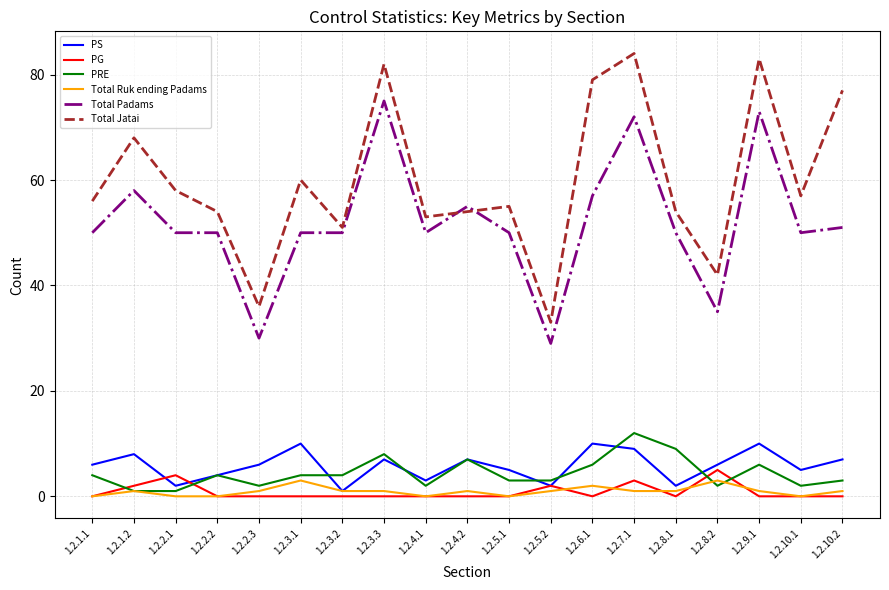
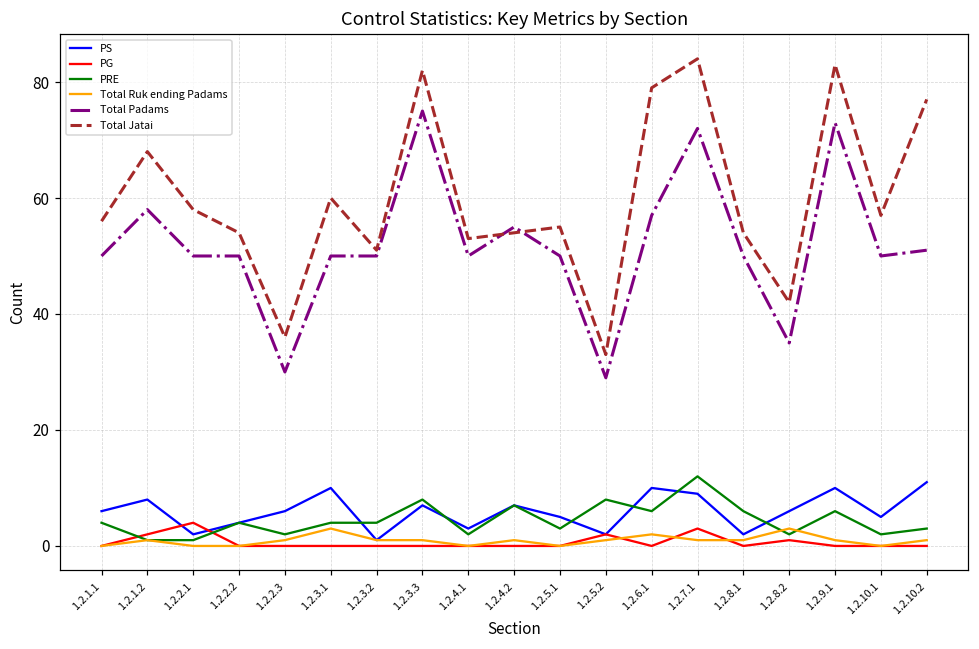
  {
    "PS": {
      "1.2.1.1": 6,
      "1.2.1.2": 8,
      "1.2.2.1": 2,
      "1.2.2.3": 6,
      "1.2.3.1": 10,
      "1.2.3.3": 7,
      "1.2.4.1": 3,
      "1.2.5.1": 5,
      "1.2.6.1": 10,
      "1.2.7.1": 9,
      "1.2.8.1": 2,
      "1.2.8.2": 6,
      "1.2.9.1": 10,
      "1.2.10.1": 5,
-     "1.2.10.2": 7
+     "1.2.10.2": 11
    },
    "PG": {
      "1.2.1.2": 2,
      "1.2.2.1": 4,
      "1.2.2.3": 0,
      "1.2.3.1": 0,
      "1.2.3.2": 0,
      "1.2.3.3": 0,
      "1.2.4.2": 0,
      "1.2.6.1": 0,
      "1.2.7.1": 3,
      "1.2.8.1": 0,
-     "1.2.8.2": 5,
+     "1.2.8.2": 1,
      "1.2.9.1": 0,
      "1.2.10.2": 0
    },
    "PRE": {
      "1.2.1.1": 4,
      "1.2.2.1": 1,
      "1.2.2.3": 2,
      "1.2.3.1": 4,
      "1.2.3.2": 4,
      "1.2.3.3": 8,
      "1.2.4.1": 2,
      "1.2.5.1": 3,
-     "1.2.5.2": 3,
+     "1.2.5.2": 8,
      "1.2.6.1": 6,
      "1.2.7.1": 12,
-     "1.2.8.1": 9,
+     "1.2.8.1": 6,
      "1.2.8.2": 2,
      "1.2.9.1": 6,
      "1.2.10.1": 2,
      "1.2.10.2": 3
    },
    "Total Ruk ending Padams": {
      "1.2.2.1": 0,
      "1.2.2.3": 1,
      "1.2.3.1": 3,
      "1.2.3.3": 1,
      "1.2.4.2": 1,
      "1.2.5.2": 1,
      "1.2.6.1": 2,
      "1.2.7.1": 1,
      "1.2.8.1": 1,
      "1.2.8.2": 3,
      "1.2.9.1": 1,
      "1.2.10.2": 1
    },
    "Total Padams": {
      "1.2.1.1": 50,
      "1.2.1.2": 58,
      "1.2.2.1": 50,
      "1.2.2.2": 50,
      "1.2.2.3": 30,
      "1.2.3.1": 50,
      "1.2.3.2": 50,
      "1.2.3.3": 75,
      "1.2.4.1": 50,
      "1.2.4.2": 55,
      "1.2.5.1": 50,
      "1.2.5.2": 29,
      "1.2.6.1": 57,
      "1.2.7.1": 72,
      "1.2.8.1": 50,
      "1.2.8.2": 35,
      "1.2.9.1": 73,
      "1.2.10.1": 50,
      "1.2.10.2": 51
    },
    "Total Jatai": {
      "1.2.1.1": 56,
      "1.2.1.2": 68,
      "1.2.2.1": 58,
      "1.2.2.2": 54,
      "1.2.2.3": 36,
      "1.2.3.1": 60,
      "1.2.3.2": 51,
      "1.2.3.3": 82,
      "1.2.4.1": 53,
      "1.2.4.2": 54,
      "1.2.5.1": 55,
      "1.2.5.2": 33,
      "1.2.6.1": 79,
      "1.2.7.1": 84,
      "1.2.8.1": 54,
      "1.2.8.2": 42,
      "1.2.9.1": 83,
      "1.2.10.1": 57,
      "1.2.10.2": 77
    }
  }
